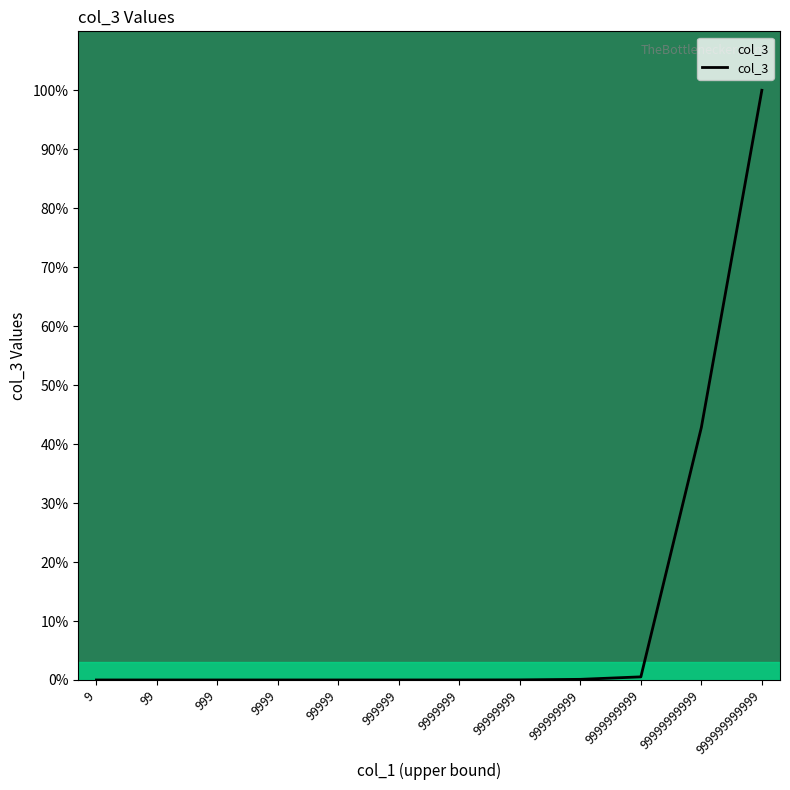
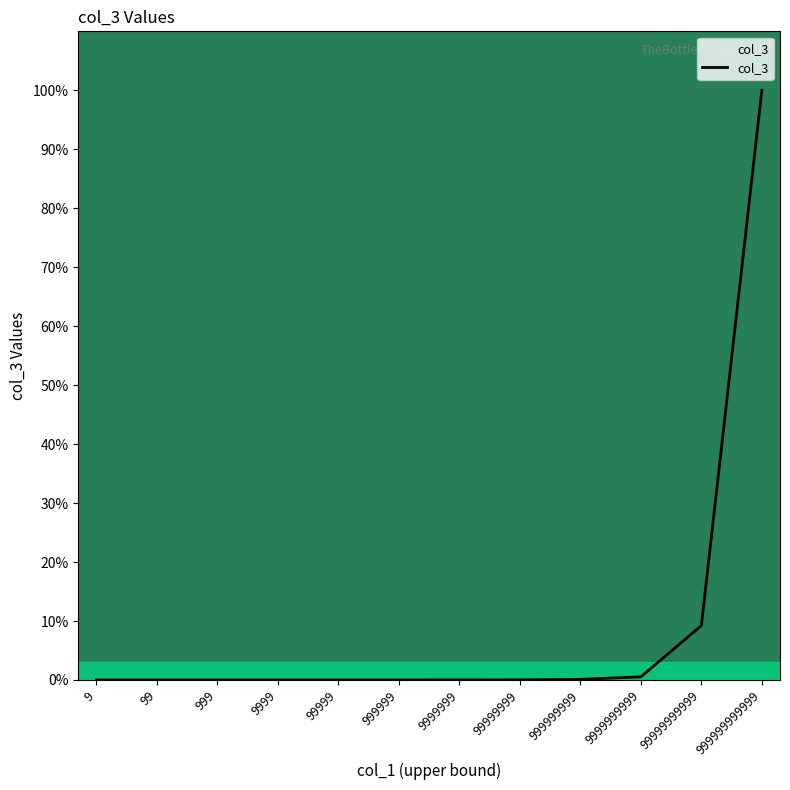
  {
-   "99999999999": "43%",
+   "99999999999": "9%",
    "999999999999": "100%"
  }
